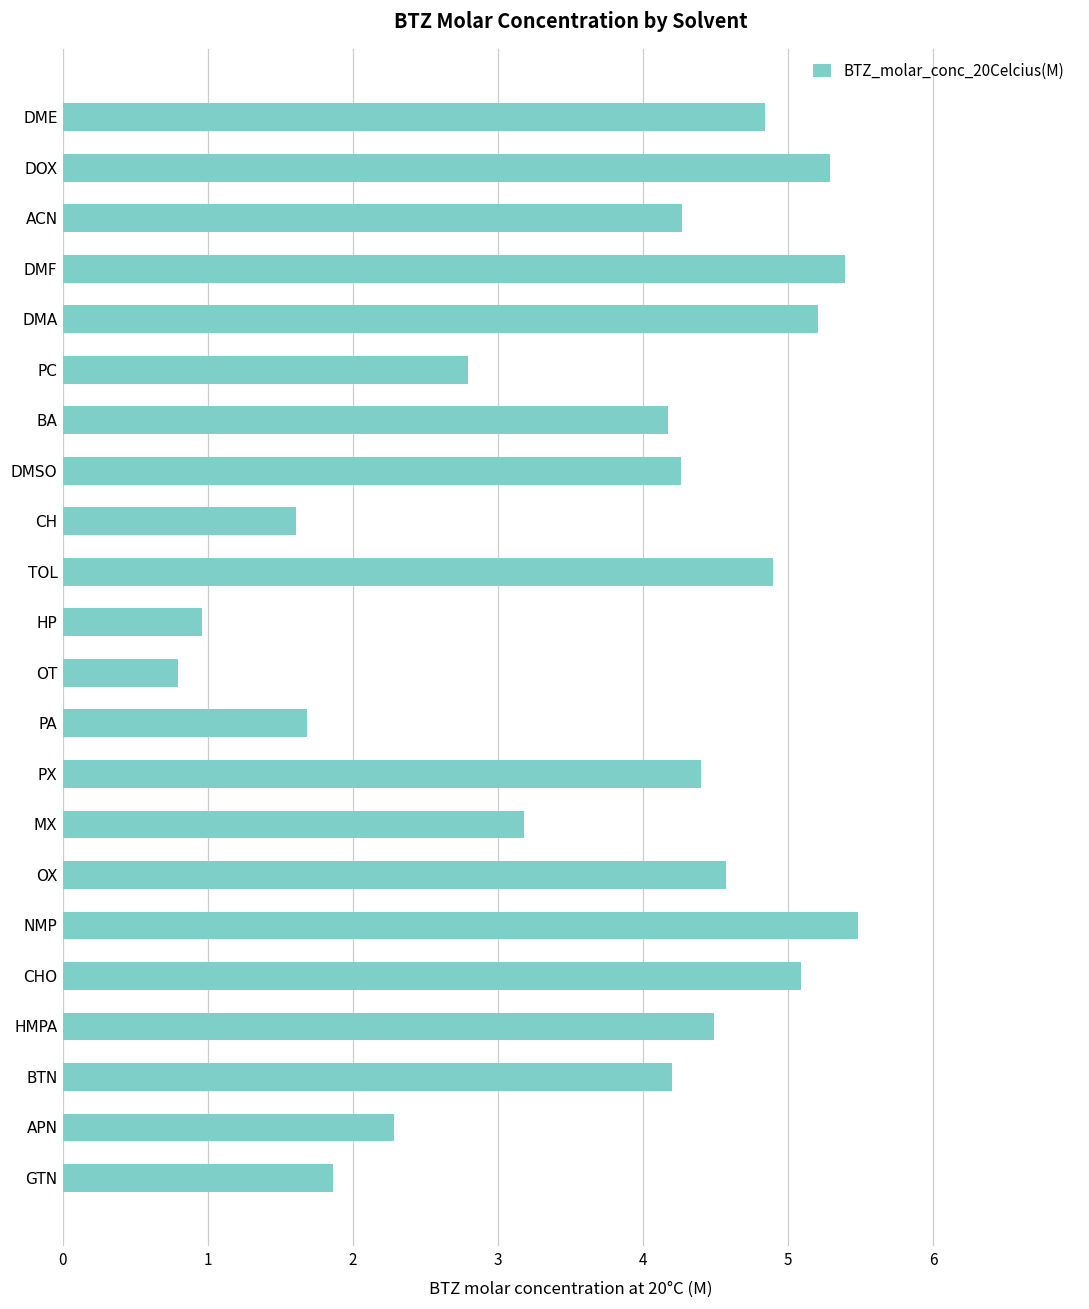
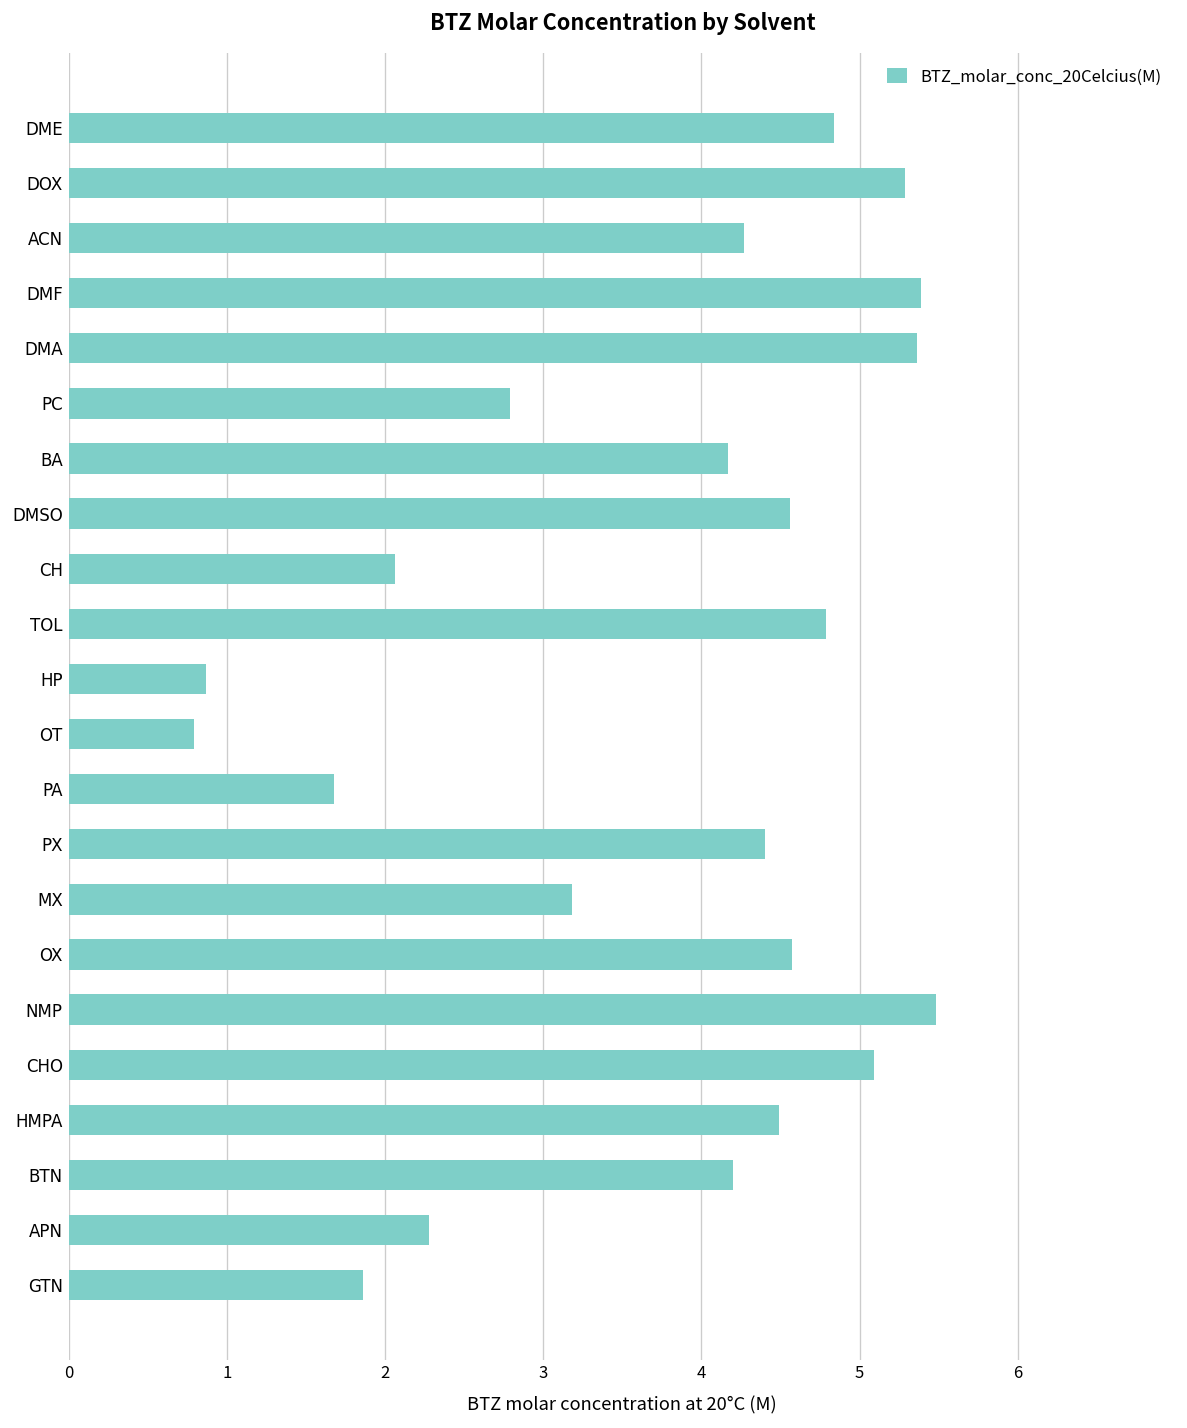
  {
    "DME": 4.84,
    "DOX": 5.29,
    "ACN": 4.27,
    "DMF": 5.39,
-   "DMA": 5.21,
+   "DMA": 5.36,
    "PC": 2.79,
    "BA": 4.17,
-   "DMSO": 4.26,
-   "CH": 1.61,
-   "TOL": 4.90,
-   "HP": 0.96,
+   "DMSO": 4.56,
+   "CH": 2.06,
+   "TOL": 4.79,
+   "HP": 0.87,
    "OT": 0.79,
    "PA": 1.68,
    "PX": 4.40,
    "MX": 3.18,
    "OX": 4.57,
    "NMP": 5.48,
    "CHO": 5.09,
    "HMPA": 4.49,
    "BTN": 4.20,
    "APN": 2.28,
    "GTN": 1.86
  }
